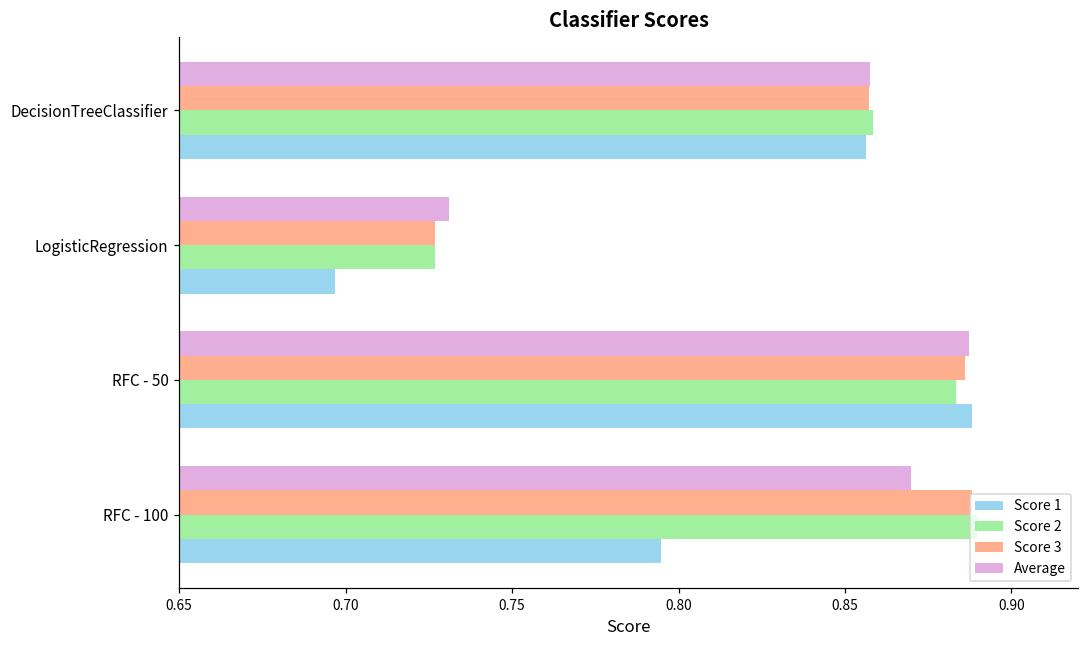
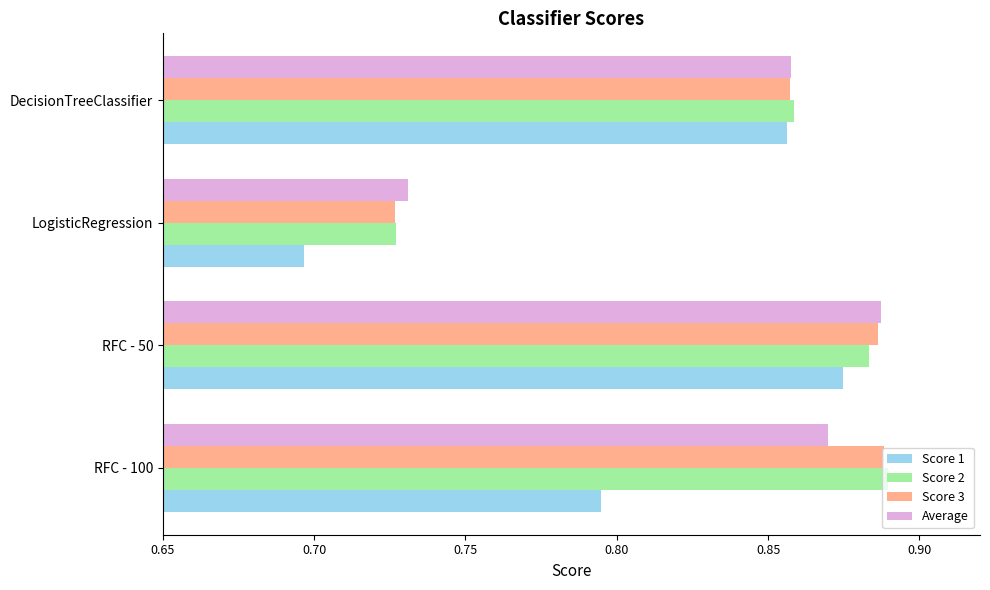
  {
    "Score 1": {
      "DecisionTreeClassifier": 0.856,
      "LogisticRegression": 0.697,
-     "RFC - 50": 0.888,
+     "RFC - 50": 0.875,
      "RFC - 100": 0.795
    },
    "Score 2": {
      "DecisionTreeClassifier": 0.859,
      "LogisticRegression": 0.727,
      "RFC - 50": 0.883
    },
    "Score 3": {
      "DecisionTreeClassifier": 0.857,
      "LogisticRegression": 0.727,
      "RFC - 50": 0.886
    },
    "Average": {
      "DecisionTreeClassifier": 0.857,
      "LogisticRegression": 0.731,
      "RFC - 50": 0.887,
      "RFC - 100": 0.870
    }
  }
